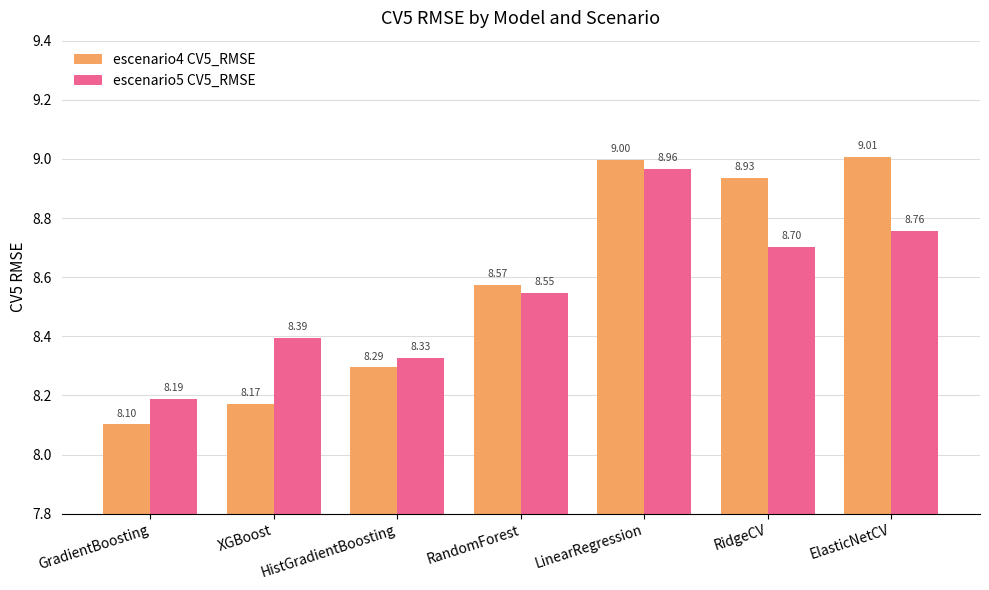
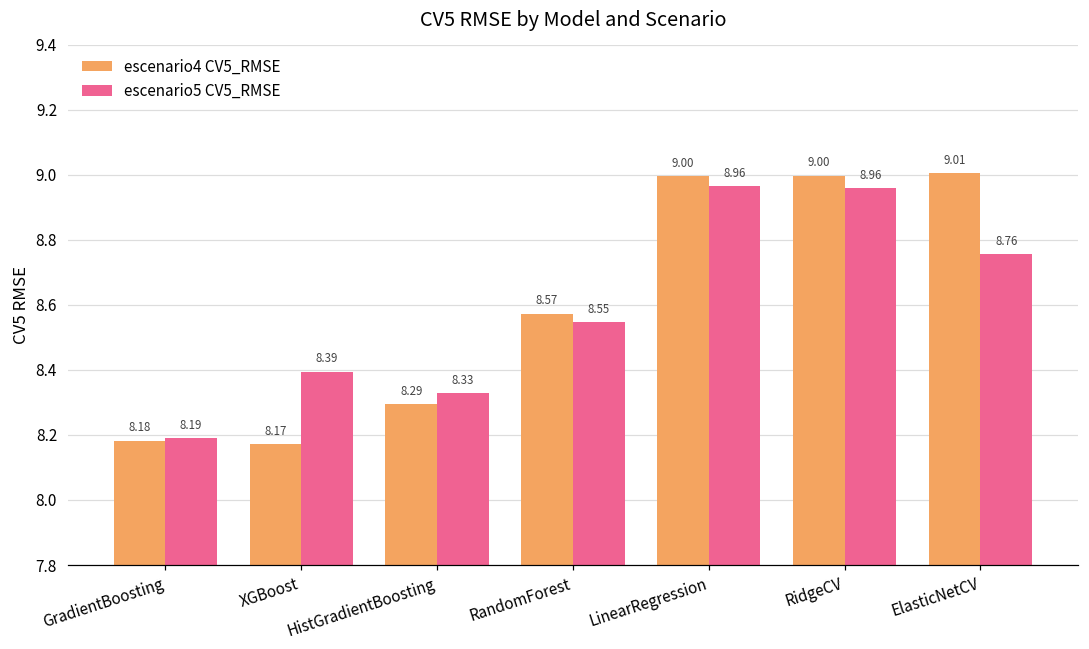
  {
    "escenario4 CV5_RMSE": {
-     "GradientBoosting": 8.10,
+     "GradientBoosting": 8.18,
      "XGBoost": 8.17,
      "HistGradientBoosting": 8.29,
      "RandomForest": 8.57,
      "LinearRegression": 9.00,
-     "RidgeCV": 8.93,
+     "RidgeCV": 9.00,
      "ElasticNetCV": 9.01
    },
    "escenario5 CV5_RMSE": {
      "GradientBoosting": 8.19,
      "XGBoost": 8.39,
      "HistGradientBoosting": 8.33,
      "RandomForest": 8.55,
      "LinearRegression": 8.96,
-     "RidgeCV": 8.70,
+     "RidgeCV": 8.96,
      "ElasticNetCV": 8.76
    }
  }
